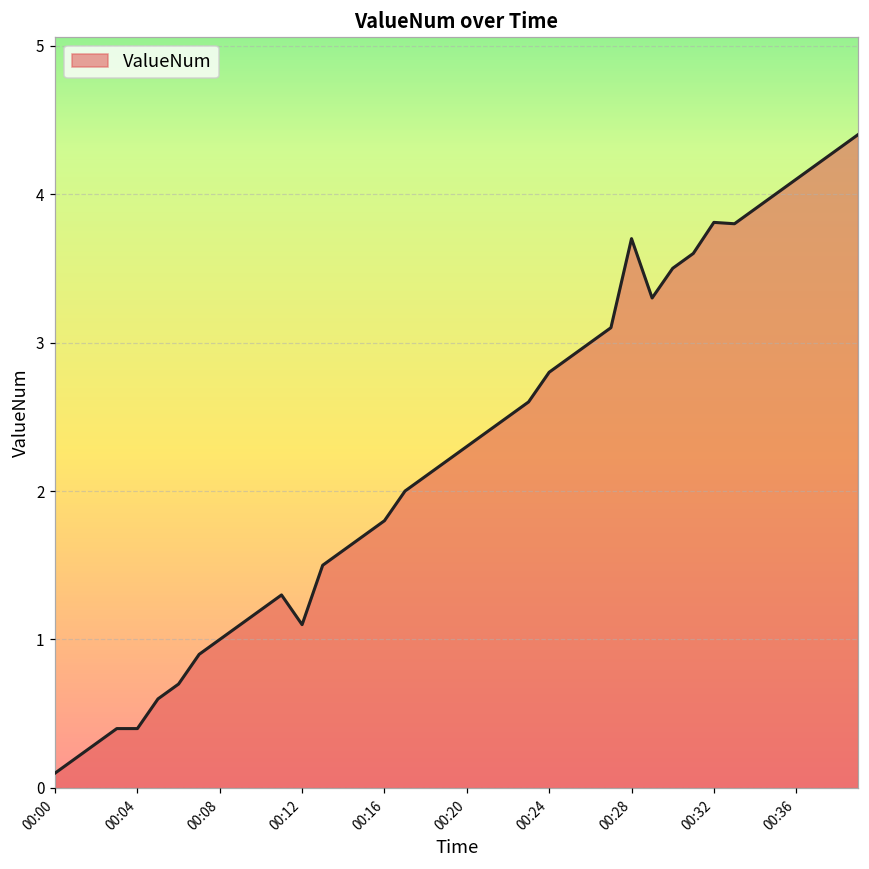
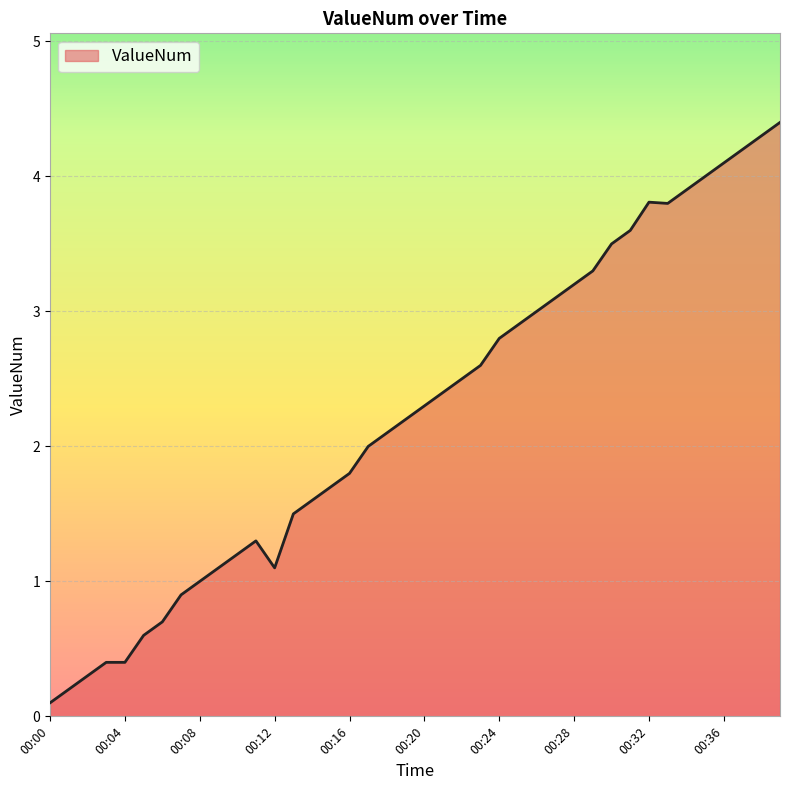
  {
    "00:00": 0.10,
    "00:04": 0.40,
    "00:08": 1.00,
    "00:12": 1.10,
    "00:16": 1.80,
    "00:20": 2.30,
    "00:24": 2.80,
-   "00:28": 3.70,
+   "00:28": 3.20,
    "00:32": 3.81,
    "00:36": 4.10
  }
